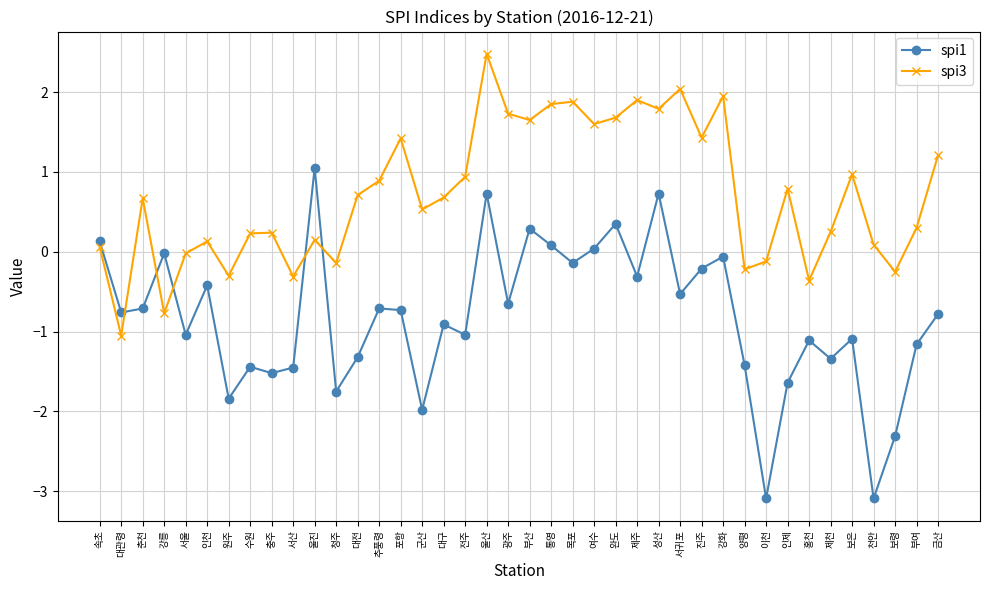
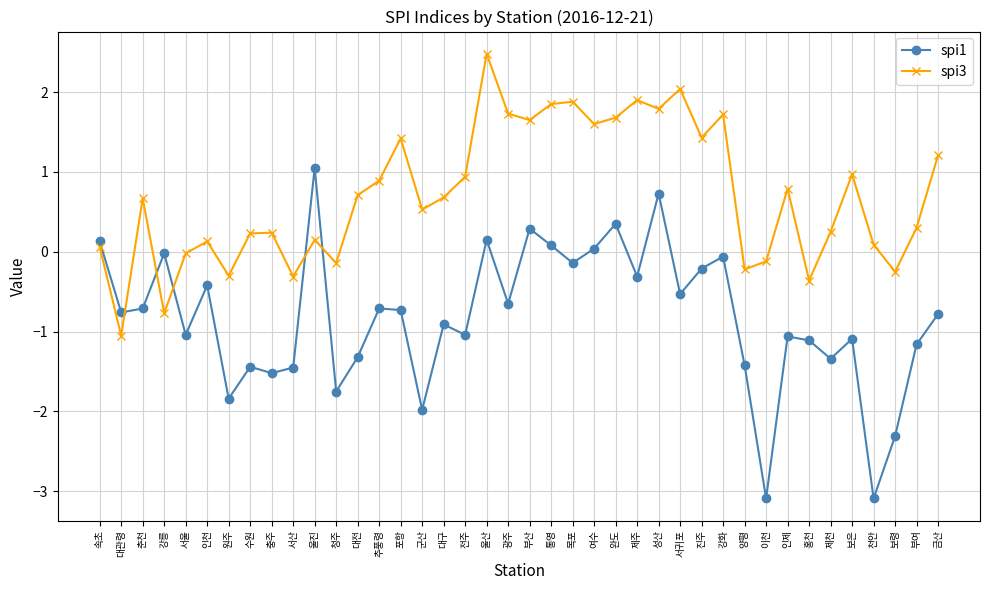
  {
    "spi1": {
      "속초": 0.1,
      "대관령": -0.8,
      "춘천": -0.7,
      "강릉": 0.0,
      "서울": -1.0,
      "인천": -0.4,
      "원주": -1.8,
      "수원": -1.4,
      "충주": -1.5,
      "서산": -1.5,
      "울진": 1.1,
      "청주": -1.8,
      "대전": -1.3,
      "추풍령": -0.7,
      "포항": -0.7,
      "군산": -2.0,
      "대구": -0.9,
      "전주": -1.0,
-     "울산": 0.7,
+     "울산": 0.2,
      "광주": -0.7,
      "부산": 0.3,
      "통영": 0.1,
      "목포": -0.1,
      "여수": 0.0,
      "완도": 0.4,
      "제주": -0.3,
      "성산": 0.7,
      "서귀포": -0.5,
      "진주": -0.2,
      "강화": -0.1,
      "양평": -1.4,
      "이천": -3.1,
-     "인제": -1.6,
+     "인제": -1.1,
      "홍천": -1.1,
      "제천": -1.3,
      "보은": -1.1,
      "천안": -3.1,
      "보령": -2.3,
      "부여": -1.2,
      "금산": -0.8
    },
    "spi3": {
      "속초": 0.1,
      "대관령": -1.1,
      "춘천": 0.7,
      "강릉": -0.8,
      "서울": 0.0,
      "인천": 0.1,
      "원주": -0.3,
      "수원": 0.2,
      "충주": 0.2,
      "서산": -0.3,
      "울진": 0.2,
      "청주": -0.1,
      "대전": 0.7,
      "추풍령": 0.9,
      "포항": 1.4,
      "군산": 0.5,
      "대구": 0.7,
      "전주": 0.9,
      "울산": 2.5,
      "광주": 1.7,
      "부산": 1.7,
      "통영": 1.9,
      "목포": 1.9,
      "여수": 1.6,
      "완도": 1.7,
      "제주": 1.9,
      "성산": 1.8,
      "서귀포": 2.0,
      "진주": 1.4,
-     "강화": 2.0,
+     "강화": 1.7,
      "양평": -0.2,
      "이천": -0.1,
      "인제": 0.8,
      "홍천": -0.4,
      "제천": 0.3,
      "보은": 1.0,
      "천안": 0.1,
      "보령": -0.3,
      "부여": 0.3,
      "금산": 1.2
    }
  }
